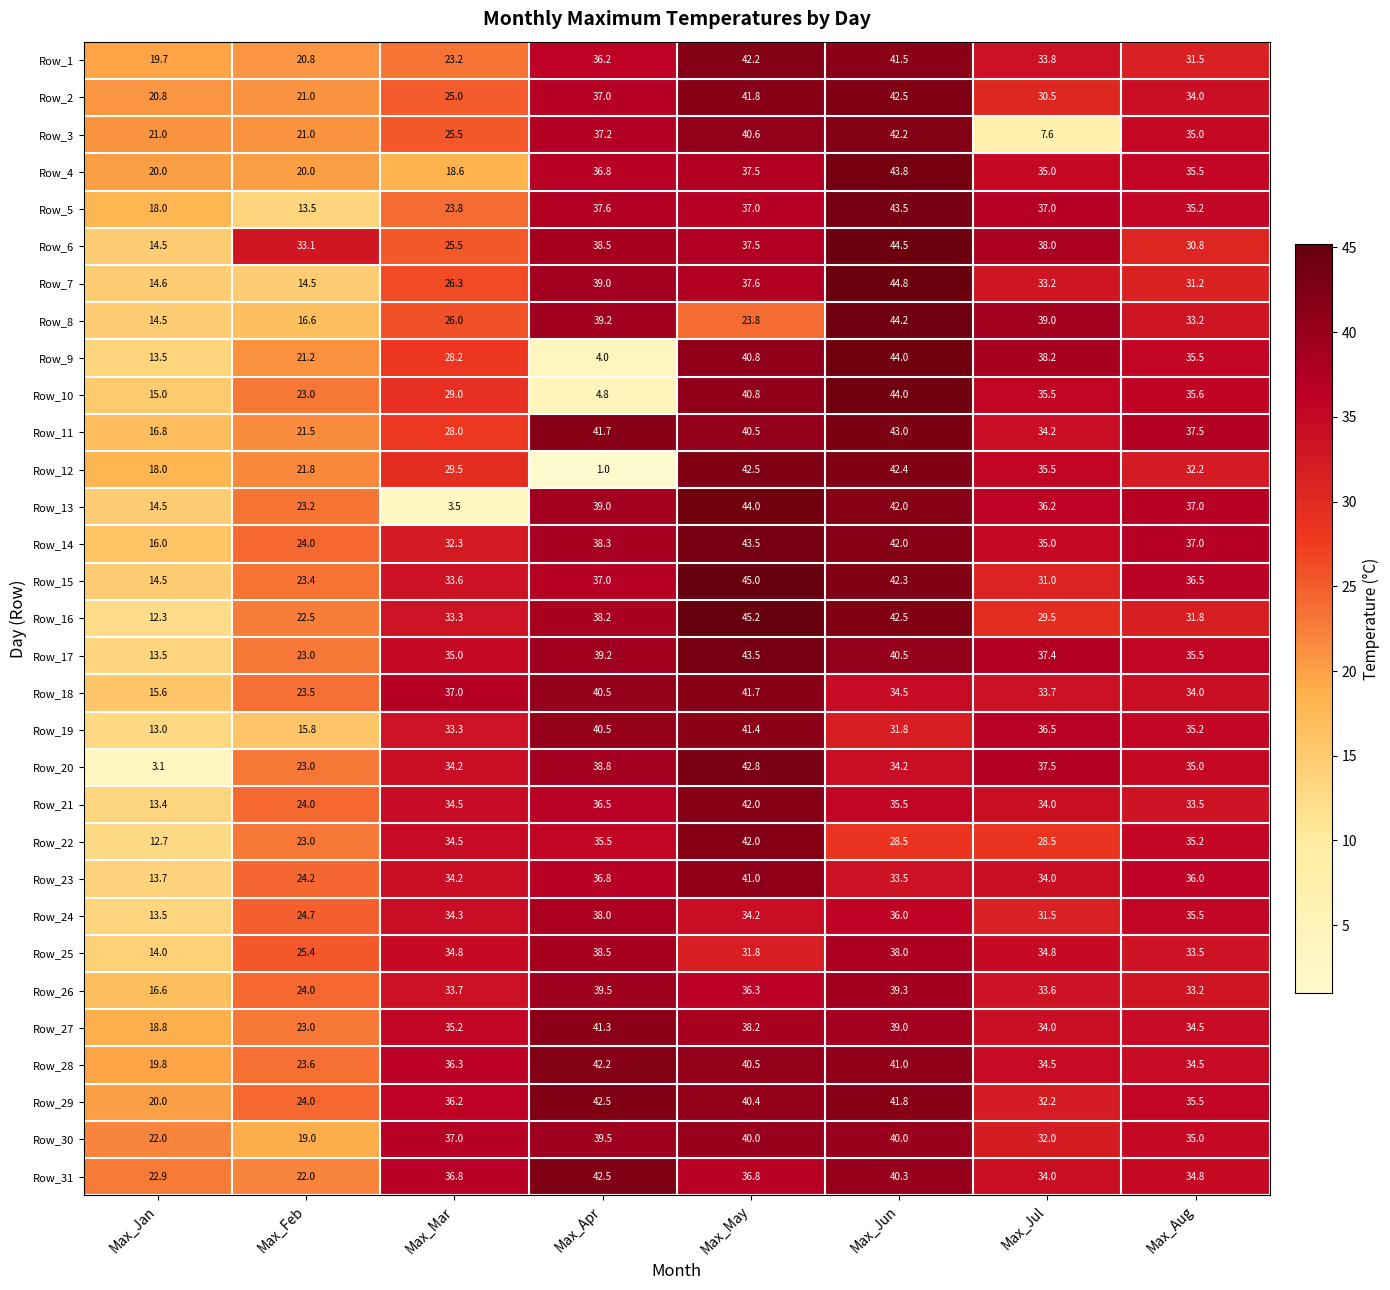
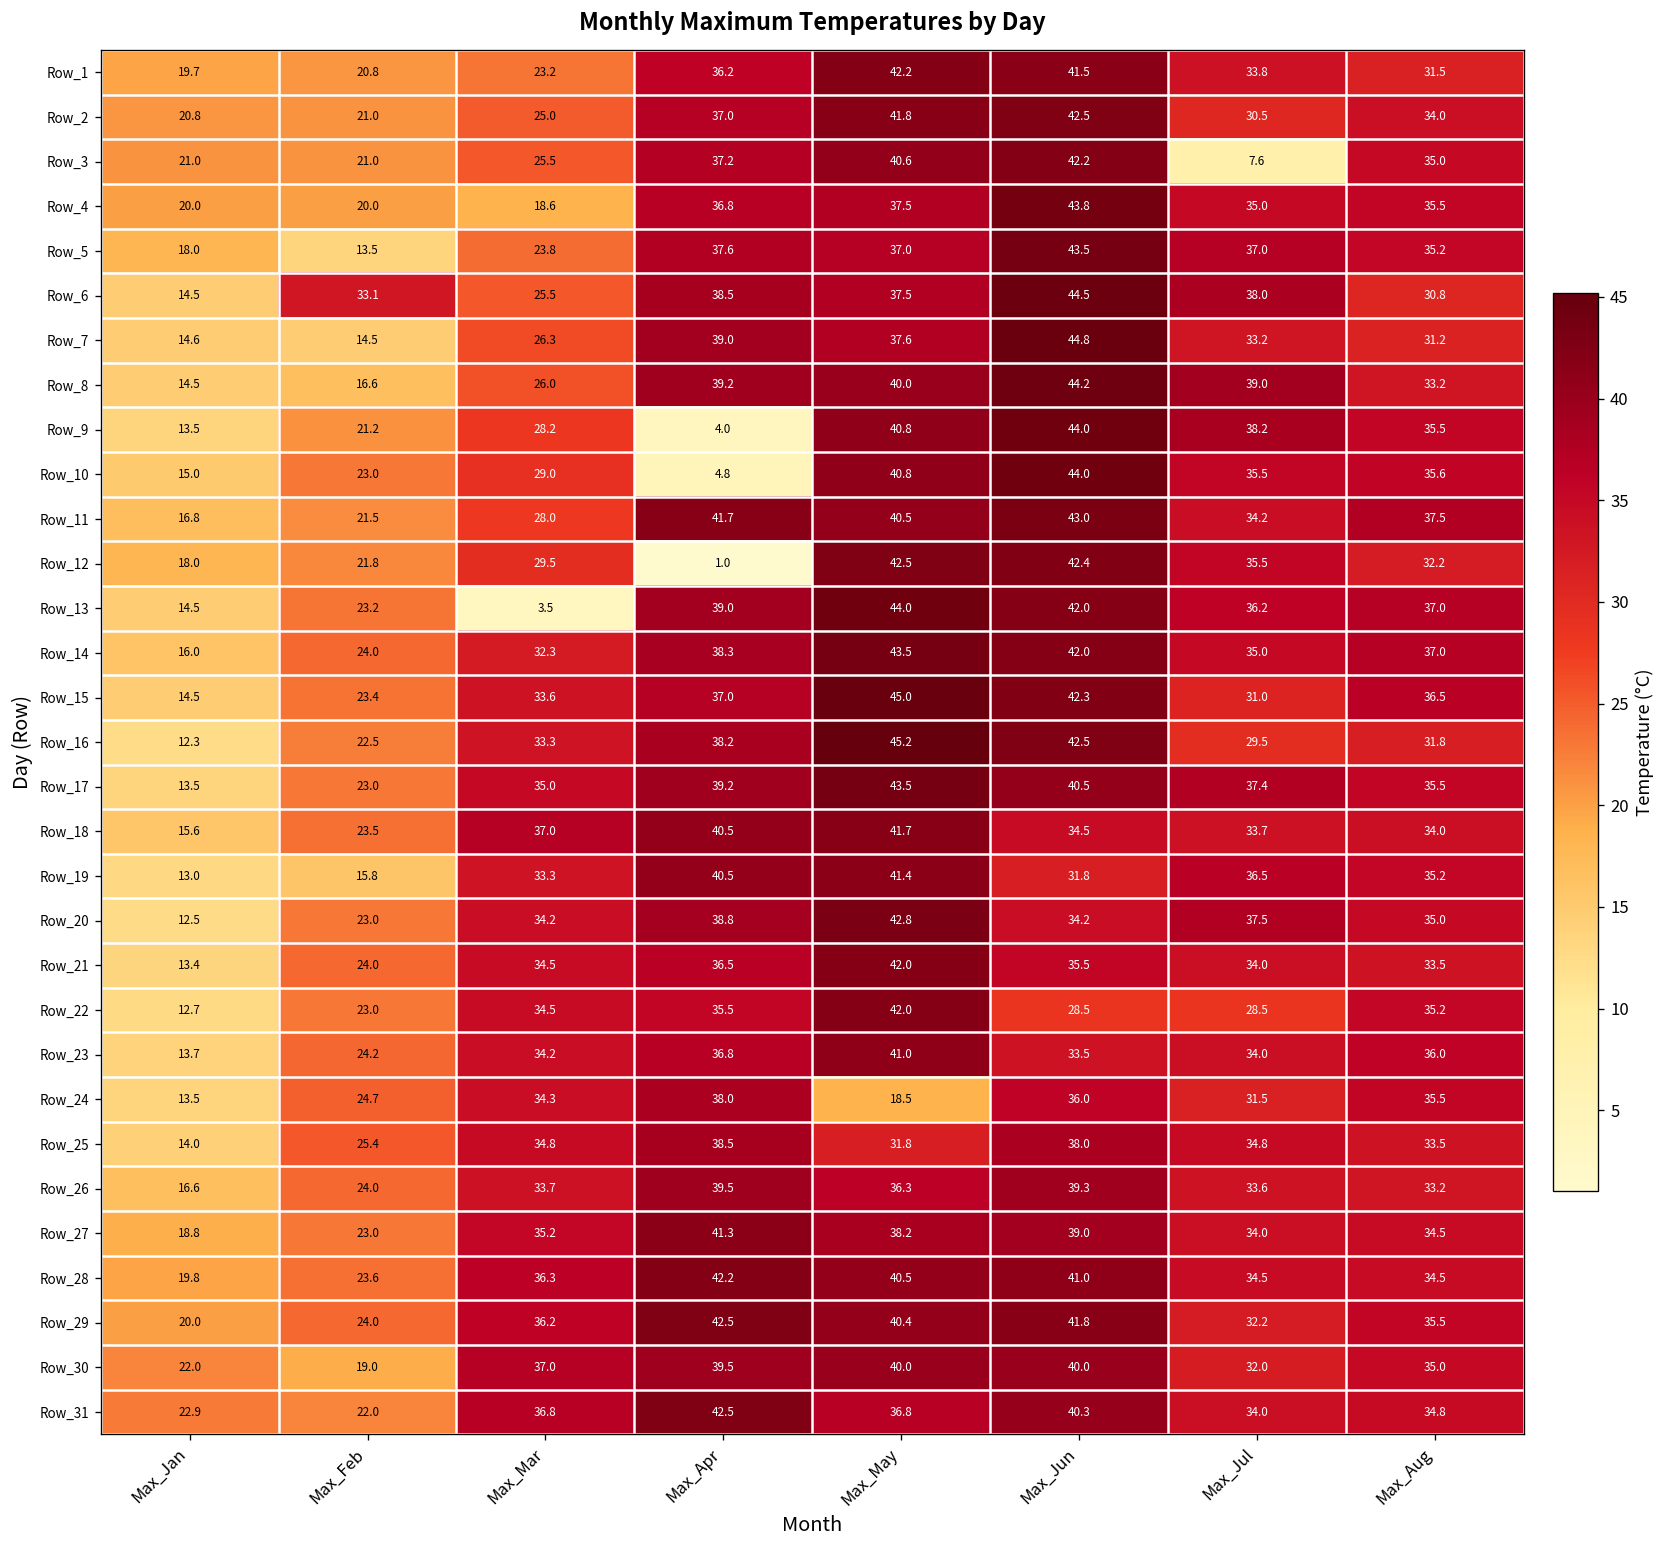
  {
    "Row_8": {
      "Max_Jan": 14.5,
      "Max_Feb": 16.6,
      "Max_Mar": 26.0,
      "Max_Apr": 39.2,
-     "Max_May": 23.8,
+     "Max_May": 40.0,
      "Max_Jun": 44.2,
      "Max_Jul": 39.0,
      "Max_Aug": 33.2
    },
    "Row_20": {
-     "Max_Jan": 3.1,
+     "Max_Jan": 12.5,
      "Max_Feb": 23.0,
      "Max_Mar": 34.2,
      "Max_Apr": 38.8,
      "Max_May": 42.8,
      "Max_Jun": 34.2,
      "Max_Jul": 37.5,
      "Max_Aug": 35.0
    },
    "Row_24": {
      "Max_Jan": 13.5,
      "Max_Feb": 24.7,
      "Max_Mar": 34.3,
      "Max_Apr": 38.0,
-     "Max_May": 34.2,
+     "Max_May": 18.5,
      "Max_Jun": 36.0,
      "Max_Jul": 31.5,
      "Max_Aug": 35.5
    }
  }
